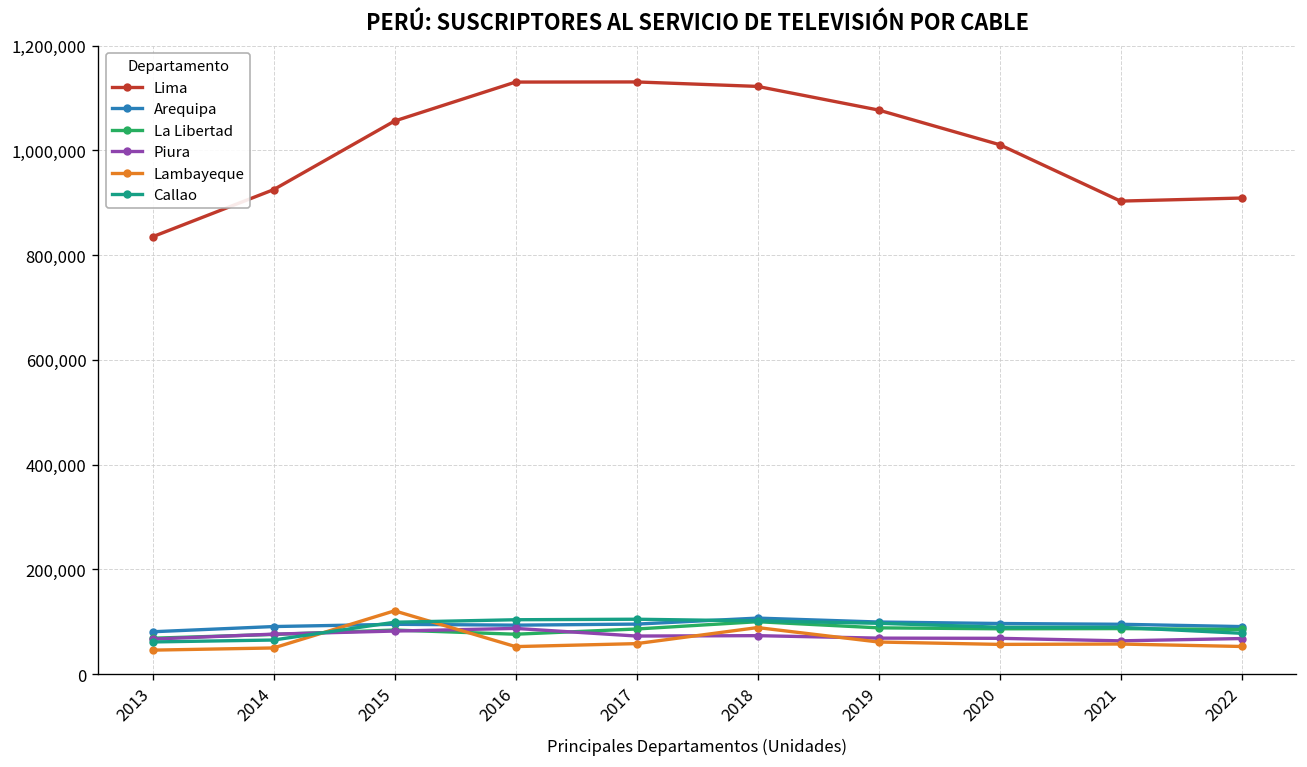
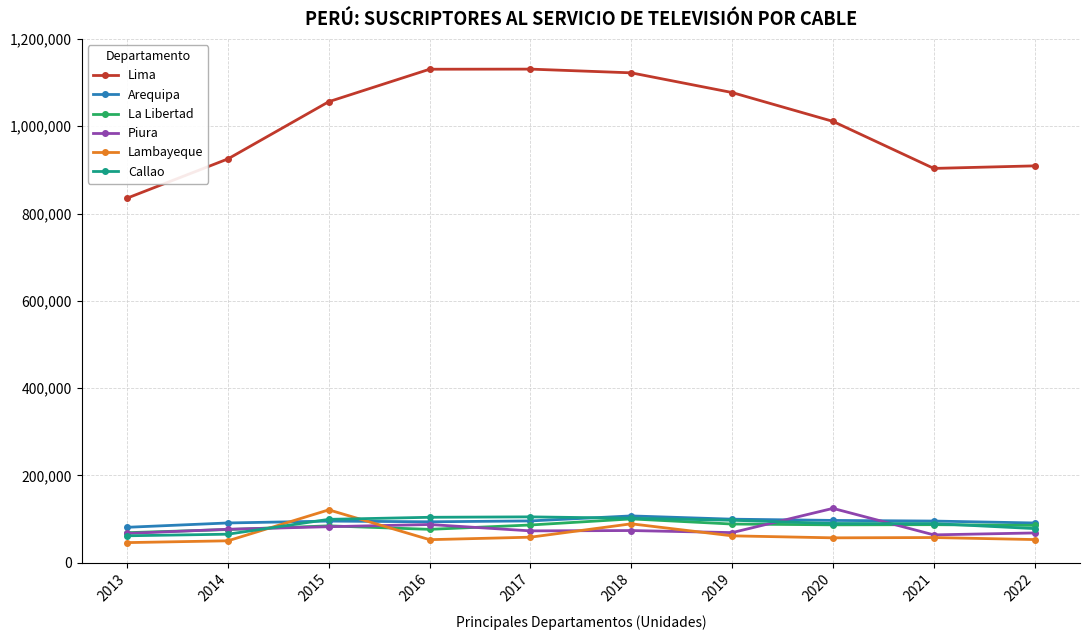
  {
    "Lima": {
      "2013": "840,000",
      "2014": "930,000",
      "2015": "1,060,000",
      "2016": "1,130,000",
      "2017": "1,130,000",
      "2018": "1,120,000",
      "2019": "1,080,000",
      "2020": "1,010,000",
      "2021": "900,000",
      "2022": "910,000"
    },
    "Arequipa": {
      "2013": "80,000",
      "2014": "90,000",
      "2016": "90,000",
      "2017": "100,000",
      "2020": "100,000"
    },
    "Piura": {
      "2016": "90,000",
      "2017": "70,000",
      "2018": "70,000",
      "2019": "70,000",
-     "2020": "70,000",
+     "2020": "120,000",
      "2021": "60,000",
      "2022": "70,000"
    },
    "Lambayeque": {
      "2013": "50,000",
      "2014": "50,000",
      "2015": "120,000",
      "2016": "50,000",
      "2017": "60,000",
      "2018": "90,000",
      "2019": "60,000",
      "2020": "60,000",
      "2021": "60,000",
      "2022": "50,000"
    }
  }
